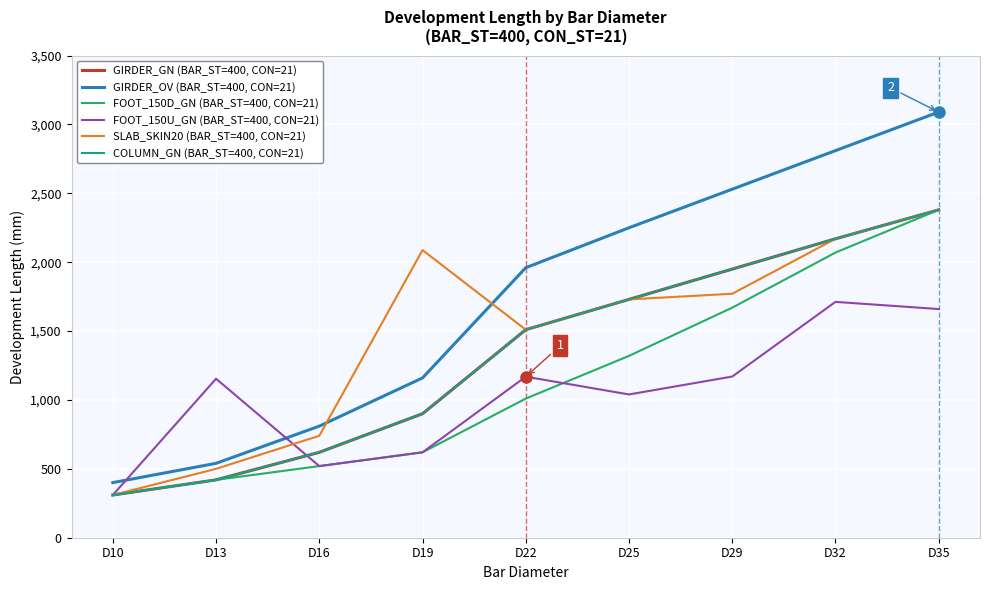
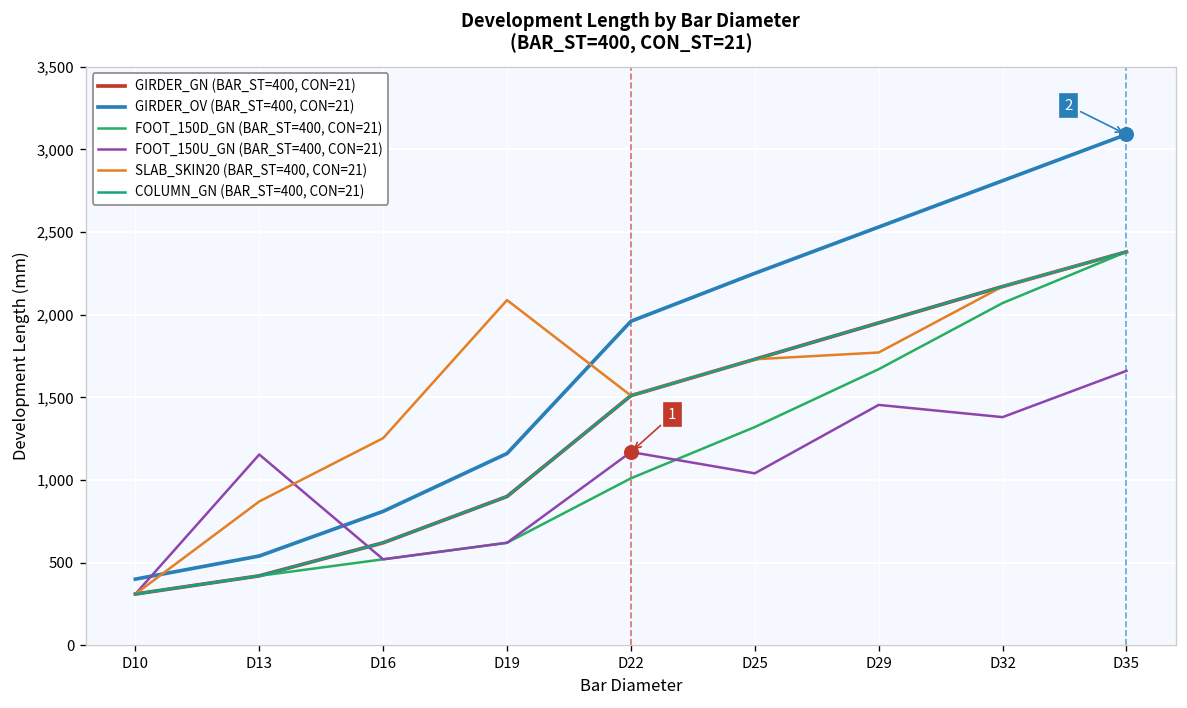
  {
    "FOOT_150U_GN (BAR_ST=400, CON=21)": {
      "D13": "1,150",
      "D25": "1,040",
-     "D29": "1,170",
-     "D32": "1,710",
+     "D29": "1,450",
+     "D32": "1,380",
      "D35": "1,660"
    },
    "SLAB_SKIN20 (BAR_ST=400, CON=21)": {
-     "D13": "500",
-     "D16": "740",
+     "D13": "870",
+     "D16": "1,250",
      "D19": "2,090",
      "D29": "1,770"
    }
  }
